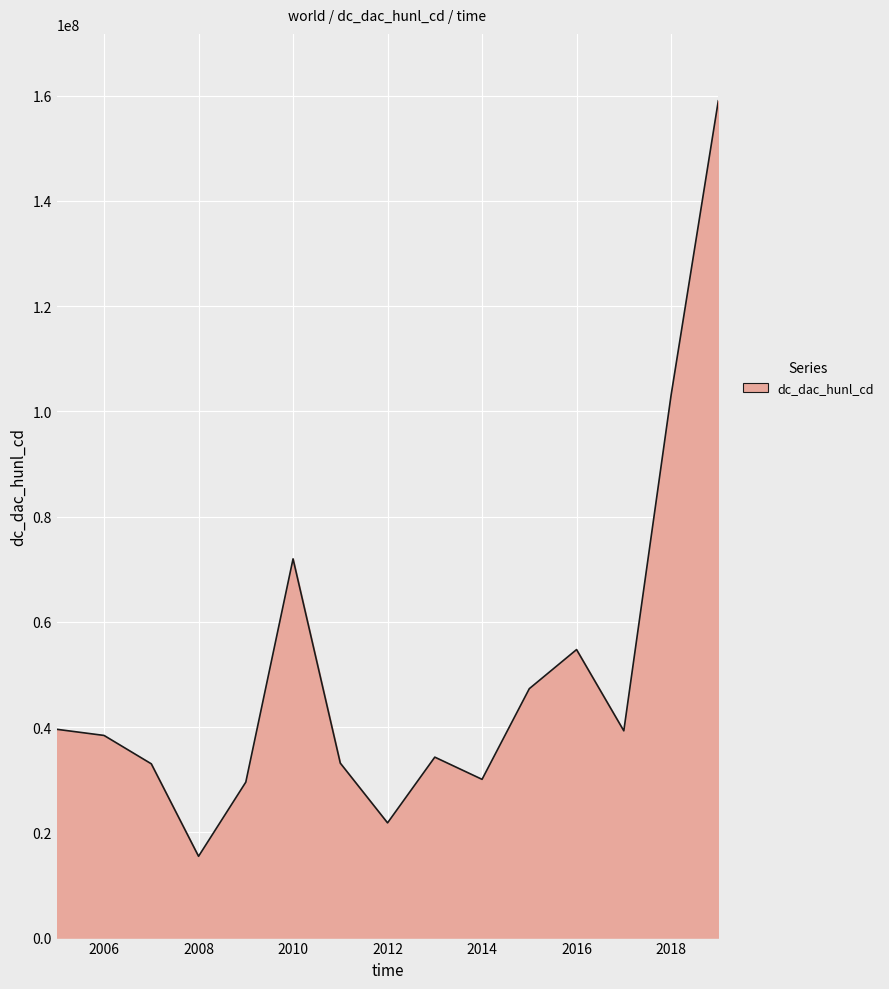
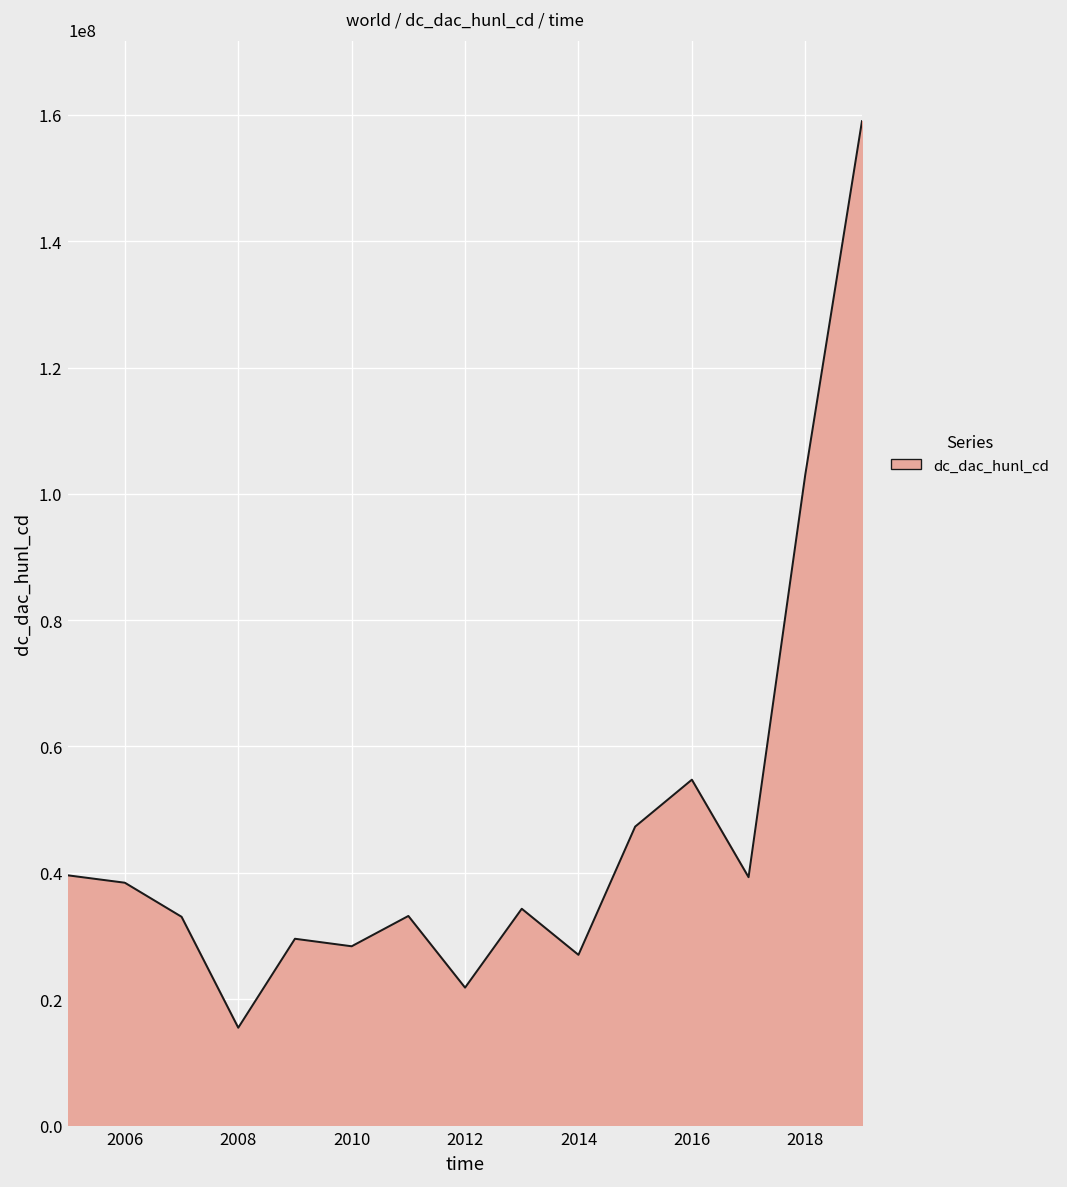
  {
    "2006": 38000000,
    "2008": 15000000,
-   "2010": 72000000,
+   "2010": 28000000,
    "2012": 22000000,
-   "2014": 30000000,
+   "2014": 27000000,
    "2016": 55000000,
    "2018": 103000000
  }
